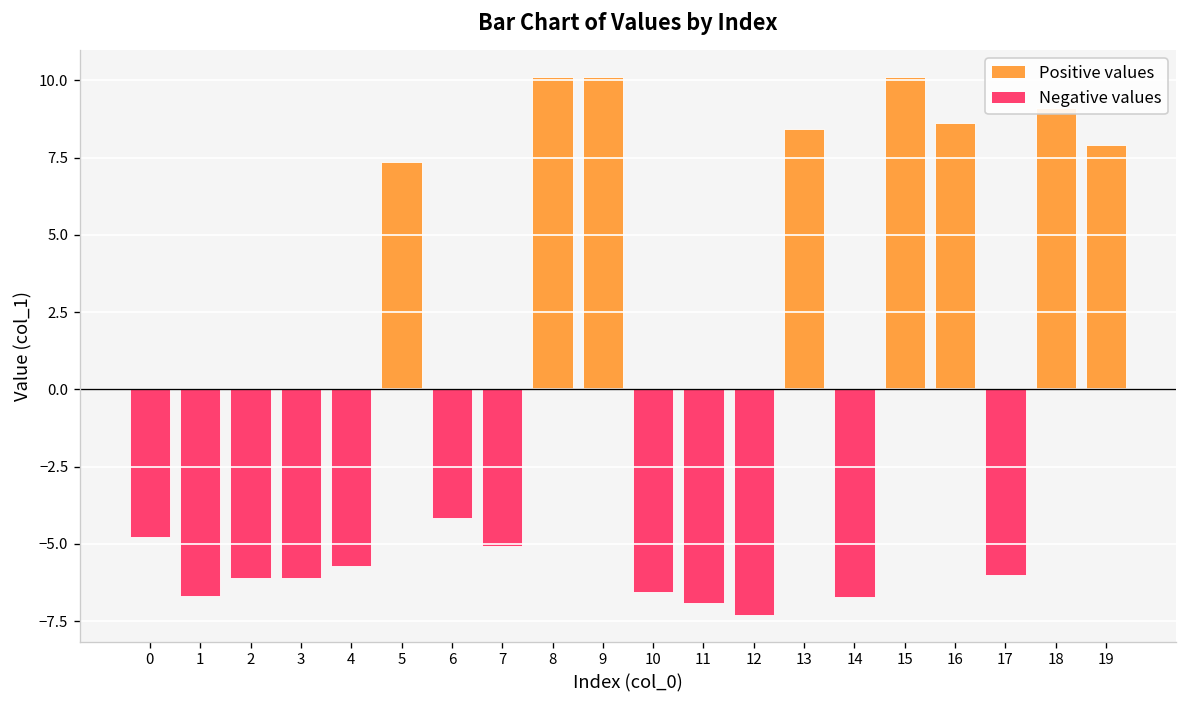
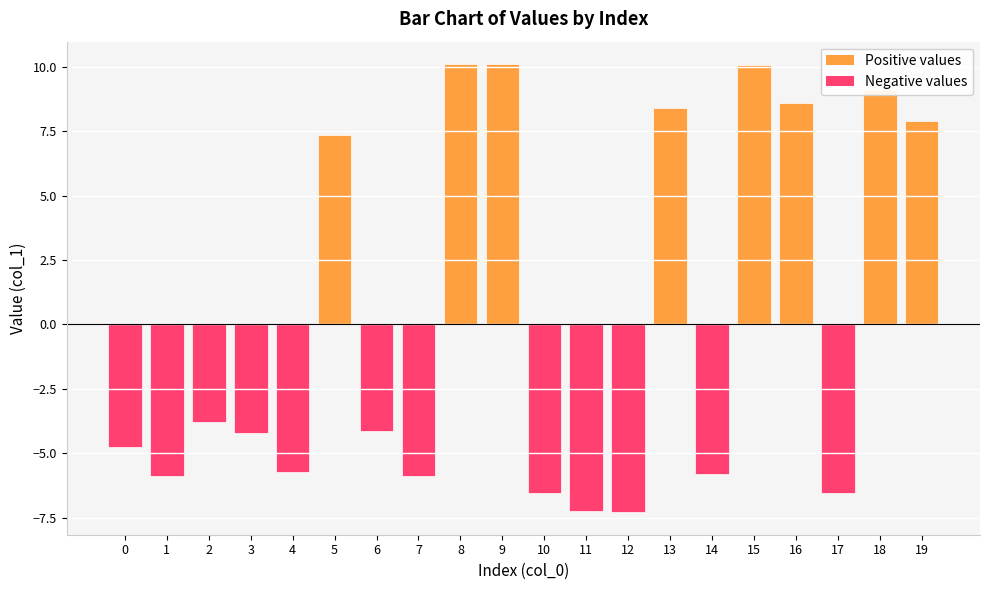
  {
    "0": -4.8,
-   "1": -6.7,
-   "2": -6.1,
-   "3": -6.1,
+   "1": -5.9,
+   "2": -3.8,
+   "3": -4.2,
    "4": -5.7,
    "5": 7.4,
    "6": -4.1,
-   "7": -5.1,
+   "7": -5.9,
    "8": 10.1,
    "9": 10.1,
    "10": -6.6,
-   "11": -6.9,
+   "11": -7.2,
    "12": -7.3,
    "13": 8.4,
-   "14": -6.7,
+   "14": -5.8,
    "15": 10.1,
    "16": 8.6,
-   "17": -6.0,
+   "17": -6.5,
    "19": 7.9
  }
